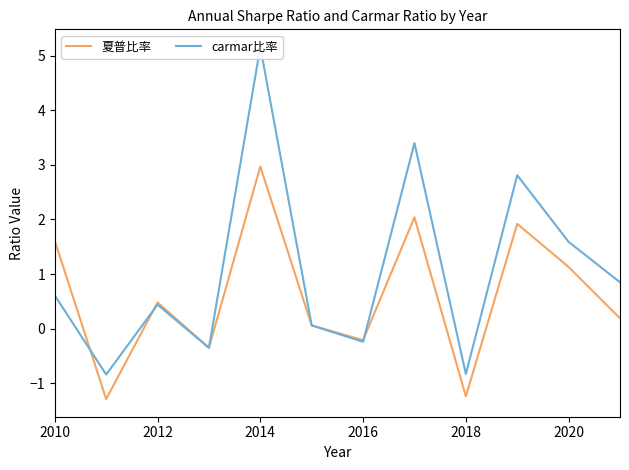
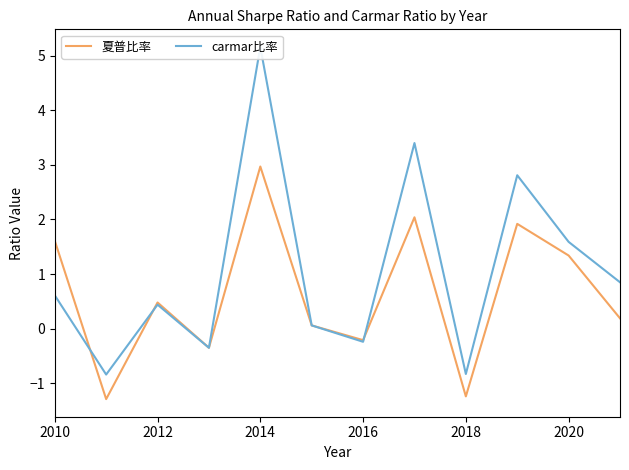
  {
    "夏普比率": {
      "2010": 1.6,
      "2014": 3.0,
      "2018": -1.2,
-     "2020": 1.1
+     "2020": 1.3
    },
    "carmar比率": {
      "2010": 0.6,
      "2018": -0.8,
      "2020": 1.6
    }
  }
